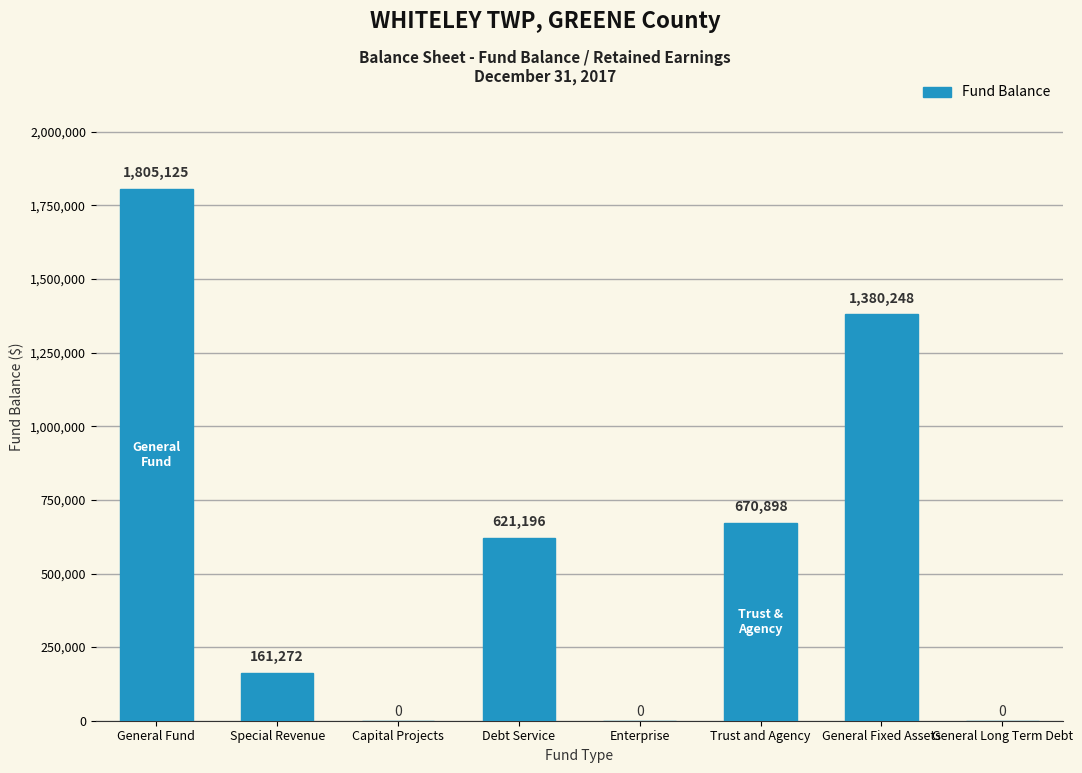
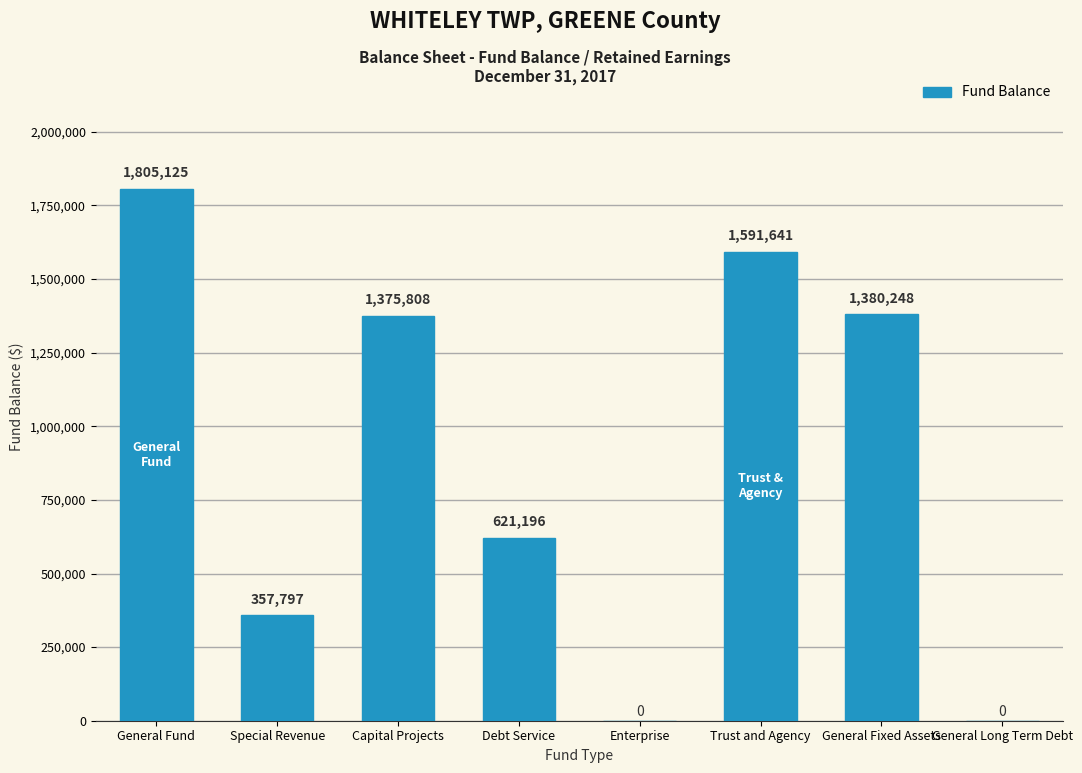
  {
    "General Fund": "1,805,125",
-   "Special Revenue": "161,272",
-   "Capital Projects": "0",
+   "Special Revenue": "357,797",
+   "Capital Projects": "1,375,808",
    "Debt Service": "621,196",
    "Enterprise": "0",
-   "Trust and Agency": "670,898",
+   "Trust and Agency": "1,591,641",
    "General Fixed Assets": "1,380,248",
    "General Long Term Debt": "0"
  }
